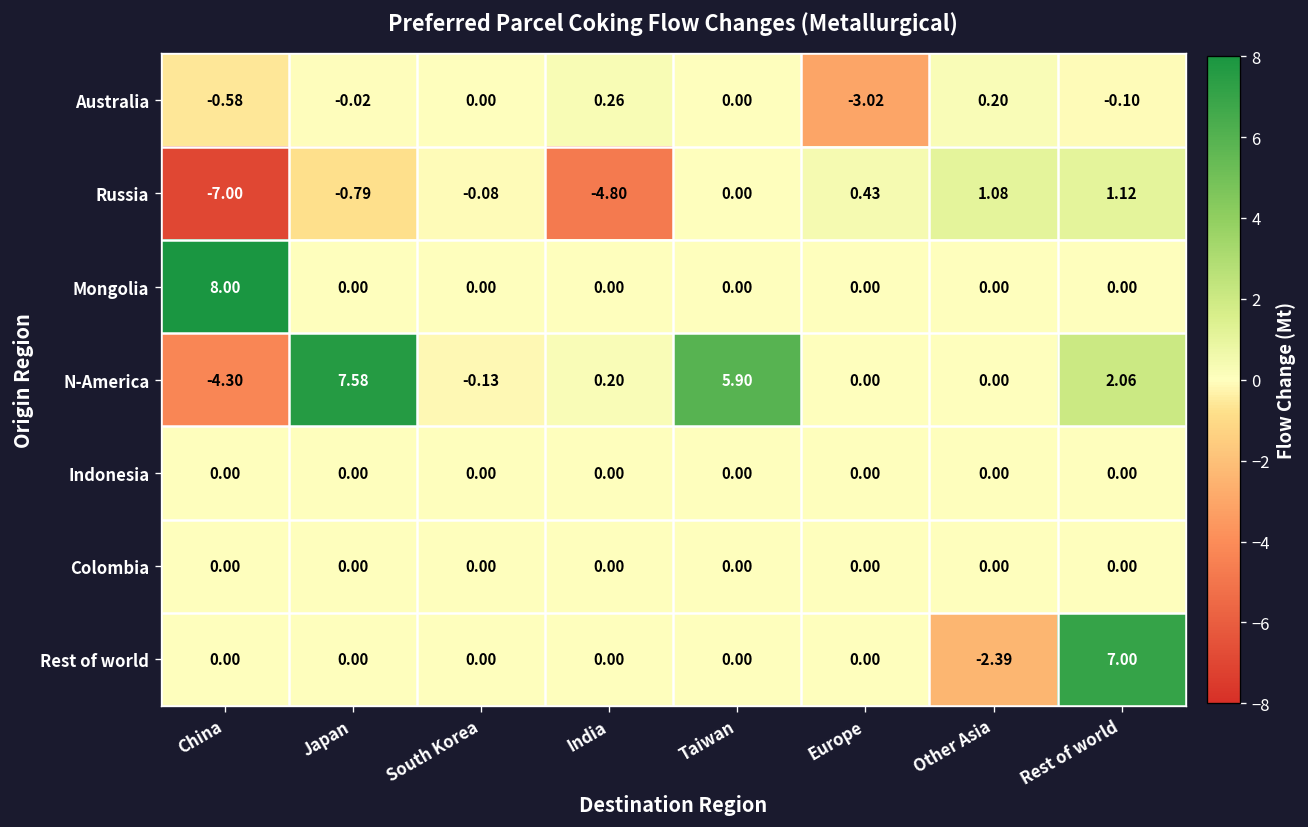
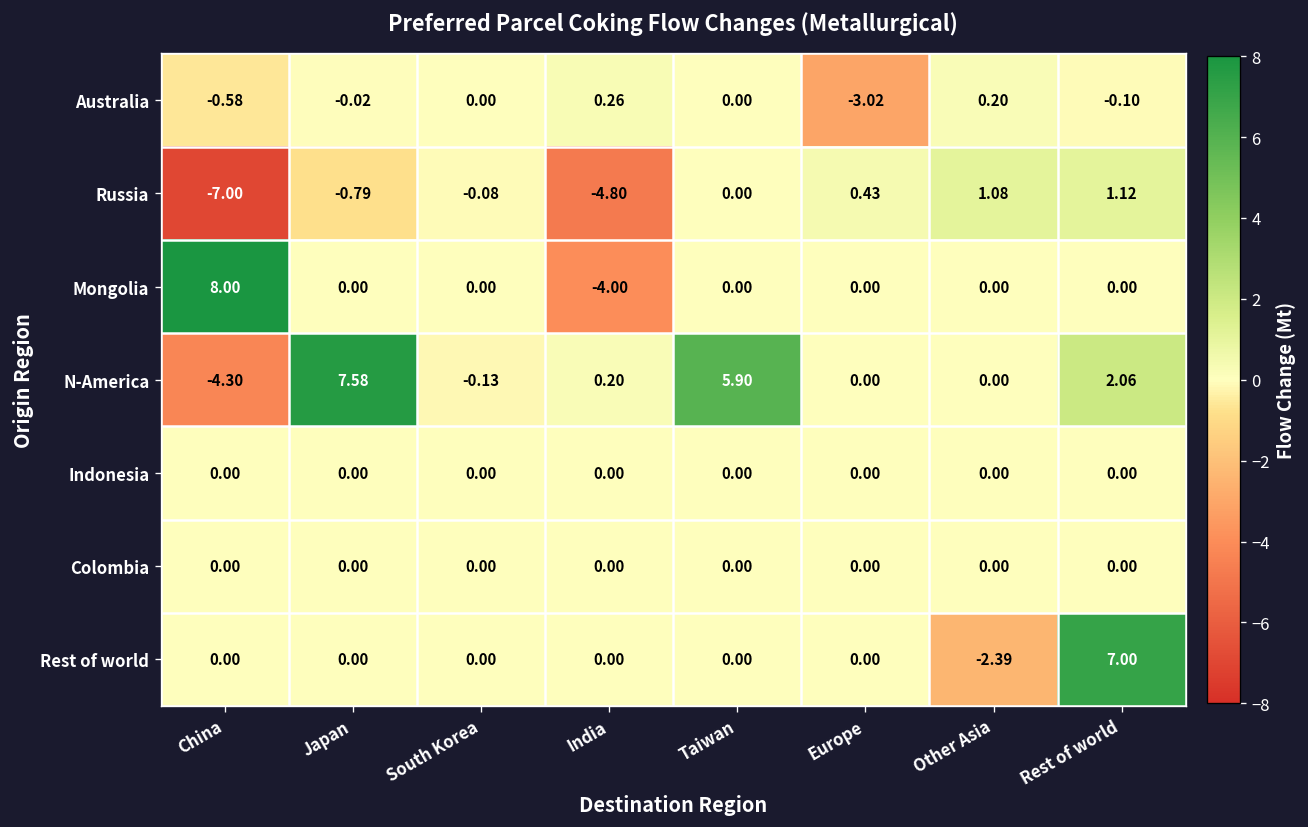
  {
    "Australia": {
      "China": -0.58,
      "Japan": -0.02,
      "South Korea": 0.00,
      "India": 0.26,
      "Taiwan": 0.00,
      "Europe": -3.02,
      "Other Asia": 0.20,
      "Rest of world": -0.10
    },
    "Russia": {
      "China": -7.00,
      "Japan": -0.79,
      "South Korea": -0.08,
      "India": -4.80,
      "Taiwan": 0.00,
      "Europe": 0.43,
      "Other Asia": 1.08,
      "Rest of world": 1.12
    },
    "Mongolia": {
      "China": 8.00,
      "Japan": 0.00,
      "South Korea": 0.00,
-     "India": 0.00,
+     "India": -4.00,
      "Taiwan": 0.00,
      "Europe": 0.00,
      "Other Asia": 0.00,
      "Rest of world": 0.00
    },
    "N-America": {
      "China": -4.30,
      "Japan": 7.58,
      "South Korea": -0.13,
      "India": 0.20,
      "Taiwan": 5.90,
      "Europe": 0.00,
      "Other Asia": 0.00,
      "Rest of world": 2.06
    },
    "Indonesia": {
      "China": 0.00,
      "Japan": 0.00,
      "South Korea": 0.00,
      "India": 0.00,
      "Taiwan": 0.00,
      "Europe": 0.00,
      "Other Asia": 0.00,
      "Rest of world": 0.00
    },
    "Colombia": {
      "China": 0.00,
      "Japan": 0.00,
      "South Korea": 0.00,
      "India": 0.00,
      "Taiwan": 0.00,
      "Europe": 0.00,
      "Other Asia": 0.00,
      "Rest of world": 0.00
    },
    "Rest of world": {
      "China": 0.00,
      "Japan": 0.00,
      "South Korea": 0.00,
      "India": 0.00,
      "Taiwan": 0.00,
      "Europe": 0.00,
      "Other Asia": -2.39,
      "Rest of world": 7.00
    }
  }
